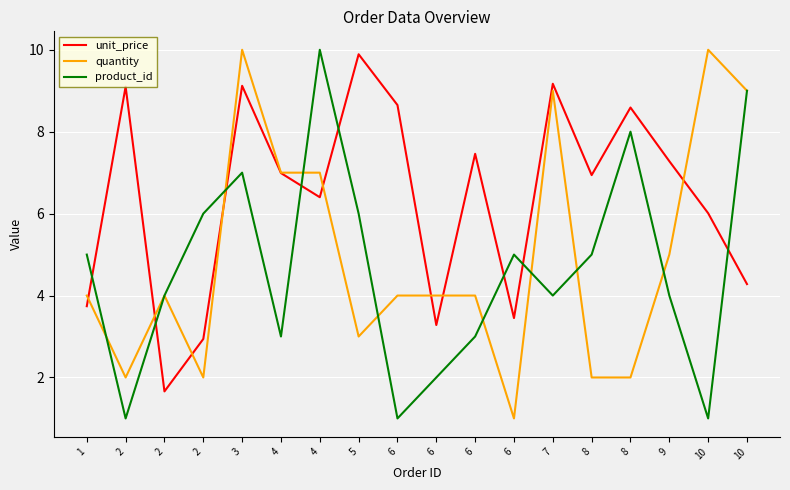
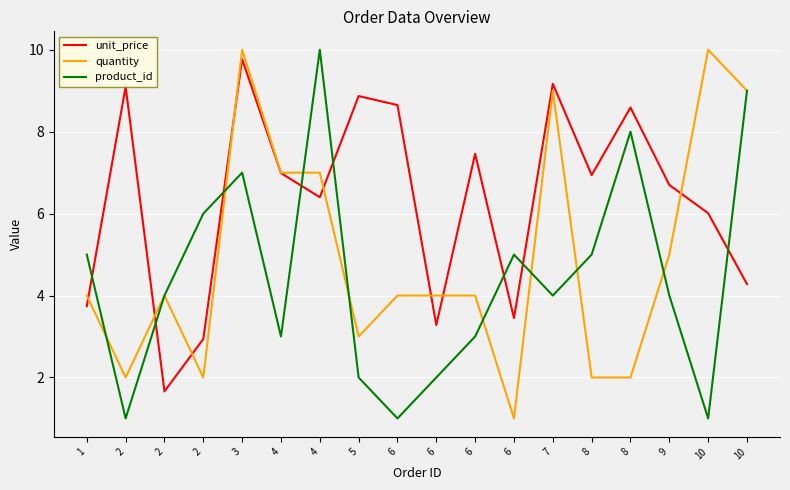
  {
    "unit_price": {
      "1": 3.7,
-     "3": 9.1,
-     "5": 9.9,
+     "3": 9.8,
+     "5": 8.9,
      "7": 9.2,
-     "9": 7.3
+     "9": 6.7
    },
    "quantity": {
      "1": 4.0,
      "3": 10.0,
      "5": 3.0,
      "7": 9.0,
      "9": 5.0
    },
    "product_id": {
      "1": 5,
      "3": 7,
-     "5": 6,
+     "5": 2,
      "7": 4,
      "9": 4
    }
  }
